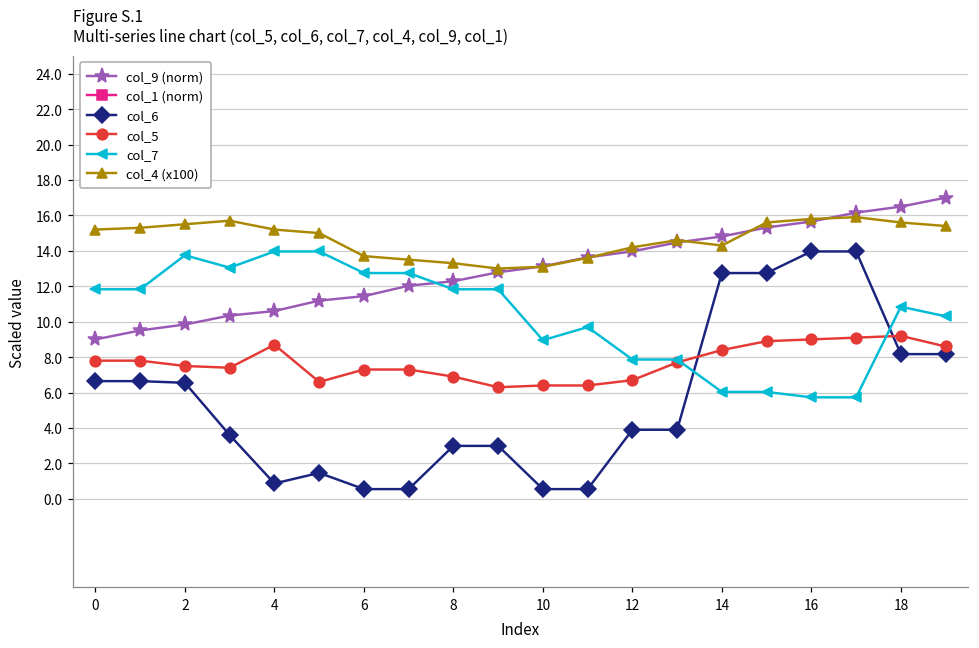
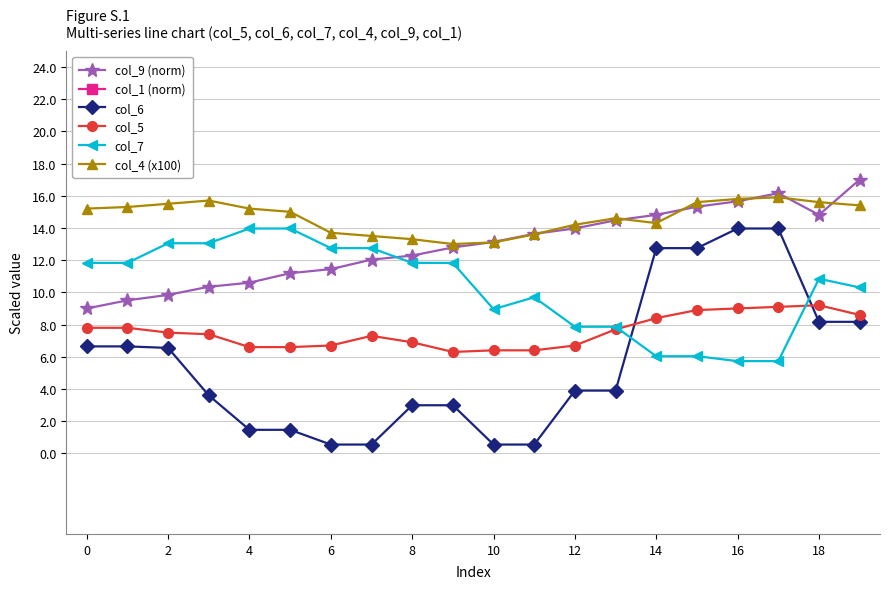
  {
    "col_9 (norm)": {
      "0": 9.0,
      "2": 9.8,
      "4": 10.6,
      "6": 11.4,
      "8": 12.3,
      "12": 14.0,
      "14": 14.8,
-     "18": 16.5
+     "18": 14.8
    },
    "col_6": {
      "0": 6.6,
      "2": 6.6,
-     "4": 0.9,
+     "4": 1.5,
      "6": 0.6,
      "8": 3.0,
      "10": 0.6,
      "12": 3.9,
      "14": 12.7,
      "16": 14.0,
      "18": 8.2
    },
    "col_5": {
      "0": 7.8,
      "2": 7.5,
-     "4": 8.7,
-     "6": 7.3,
+     "4": 6.6,
+     "6": 6.7,
      "8": 6.9,
      "10": 6.4,
      "12": 6.7,
      "14": 8.4,
      "16": 9.0,
      "18": 9.2
    },
    "col_7": {
      "0": 11.8,
-     "2": 13.8,
+     "2": 13.1,
      "4": 14.0,
      "6": 12.7,
      "8": 11.8,
      "10": 9.0,
      "12": 7.9,
      "14": 6.0,
      "16": 5.7,
      "18": 10.8
    },
    "col_4 (x100)": {
      "0": 15.2,
      "2": 15.5,
      "4": 15.2,
      "6": 13.7,
      "8": 13.3,
      "12": 14.2,
      "14": 14.3,
      "18": 15.6
    }
  }
